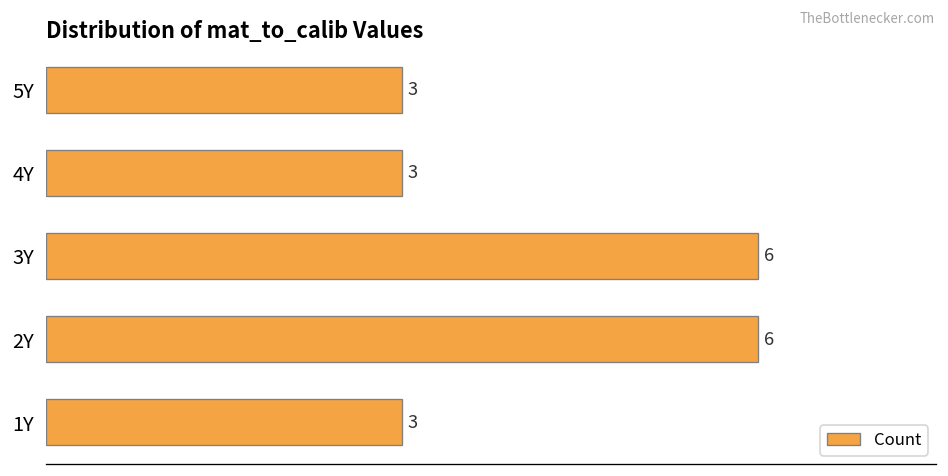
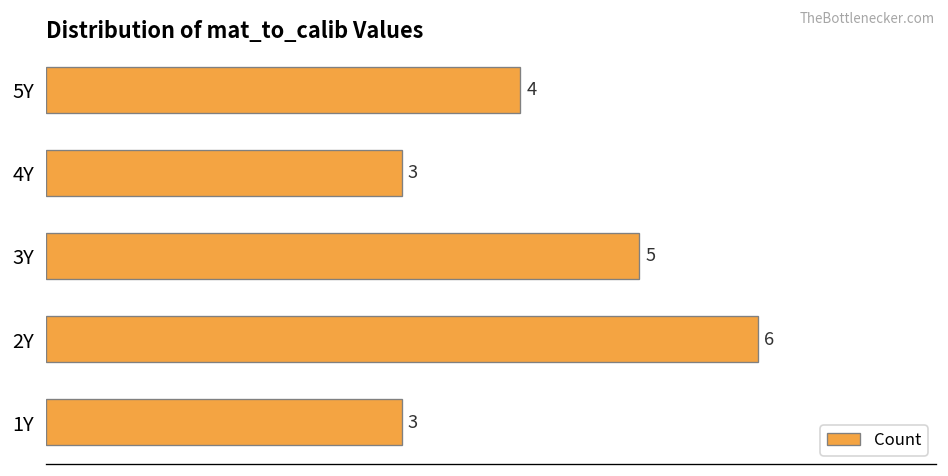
  {
-   "5Y": 3,
+   "5Y": 4,
    "4Y": 3,
-   "3Y": 6,
+   "3Y": 5,
    "2Y": 6,
    "1Y": 3
  }
